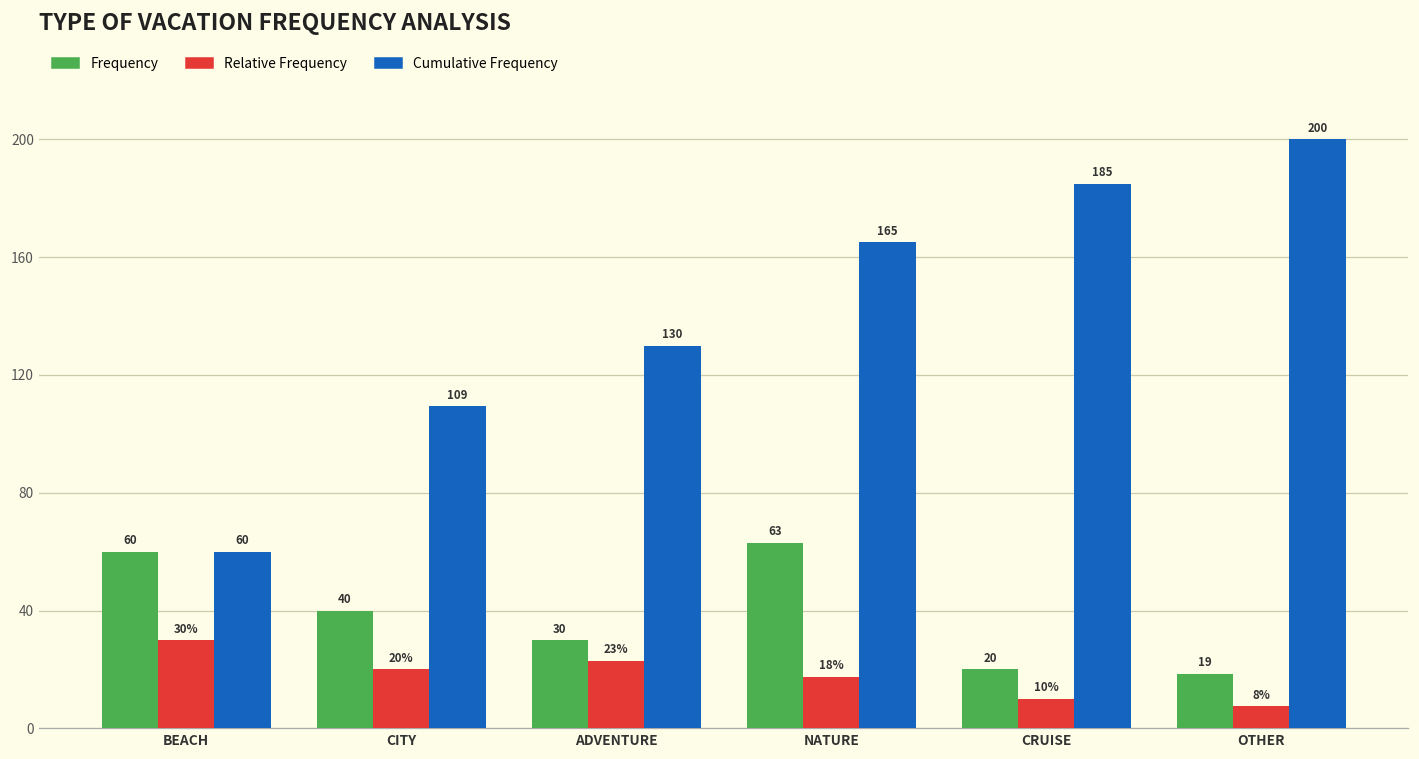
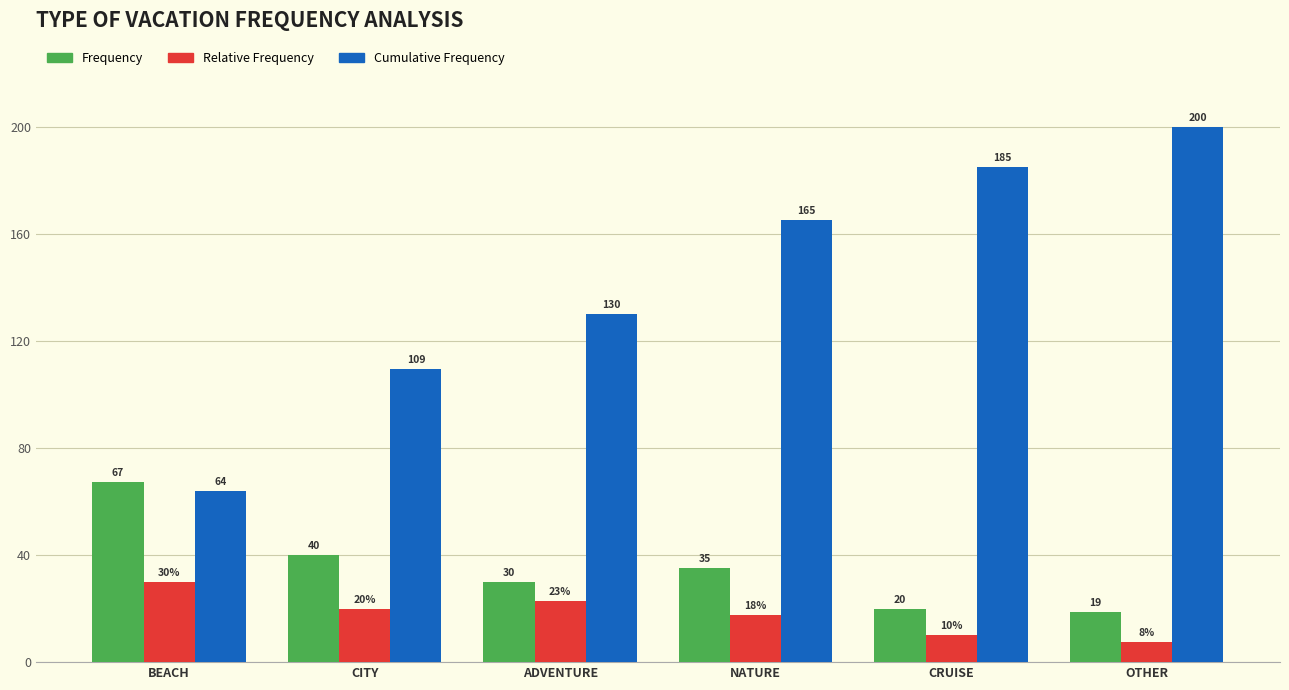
  {
    "Frequency": {
-     "BEACH": "60",
+     "BEACH": "67",
      "CITY": "40",
      "ADVENTURE": "30",
-     "NATURE": "63",
+     "NATURE": "35",
      "CRUISE": "20",
      "OTHER": "19"
    },
    "Relative Frequency": {
      "BEACH": "30%",
      "CITY": "20%",
      "ADVENTURE": "23%",
      "NATURE": "18%",
      "CRUISE": "10%",
      "OTHER": "8%"
    },
    "Cumulative Frequency": {
-     "BEACH": "60",
+     "BEACH": "64",
      "CITY": "109",
      "ADVENTURE": "130",
      "NATURE": "165",
      "CRUISE": "185",
      "OTHER": "200"
    }
  }
